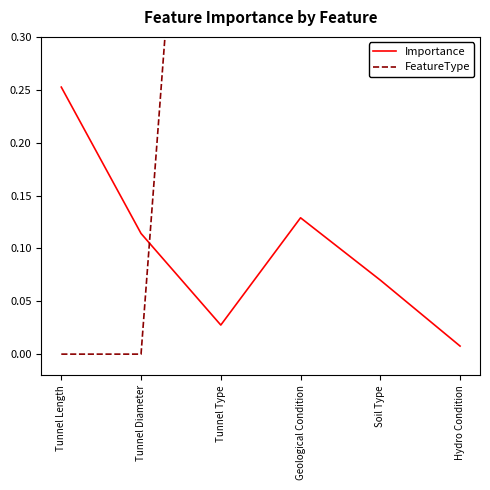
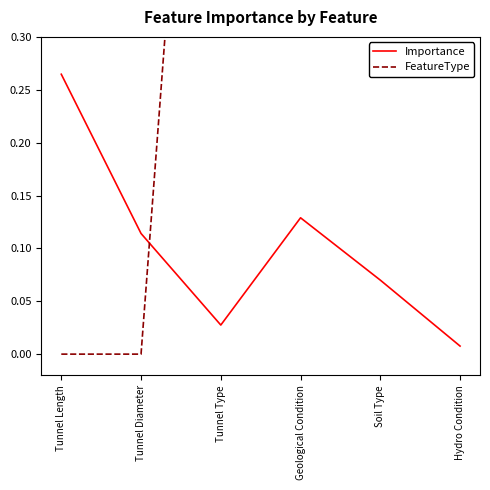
  {
    "Importance": {
-     "Tunnel Length": 0.253,
+     "Tunnel Length": 0.265,
      "Tunnel Diameter": 0.114,
      "Tunnel Type": 0.028,
      "Geological Condition": 0.129,
      "Soil Type": 0.070,
      "Hydro Condition": 0.008
    },
    "FeatureType": {
      "Tunnel Length": 0.000,
      "Tunnel Diameter": 0.000
    }
  }
